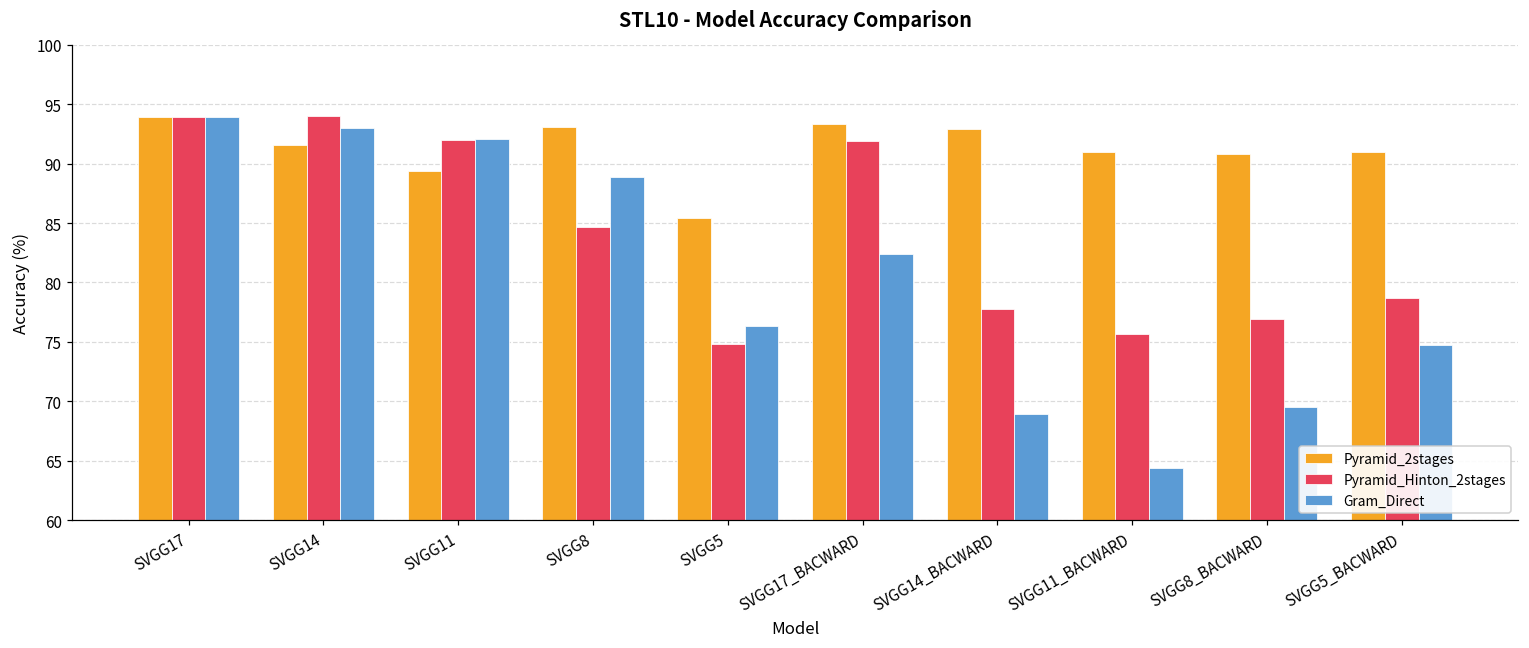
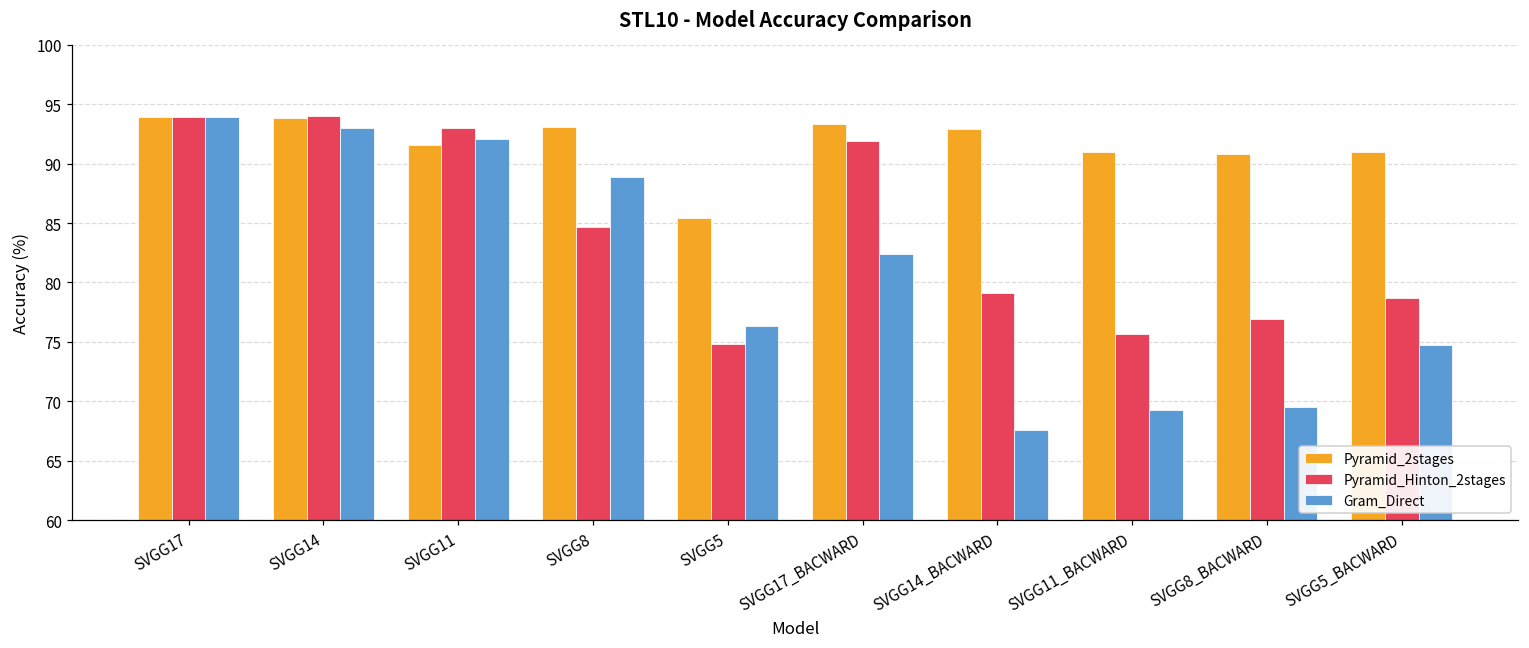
  {
    "Pyramid_2stages": {
      "SVGG17": 93.9,
-     "SVGG14": 91.6,
-     "SVGG11": 89.4,
+     "SVGG14": 93.9,
+     "SVGG11": 91.6,
      "SVGG8": 93.1,
      "SVGG5": 85.4,
      "SVGG17_BACWARD": 93.4,
      "SVGG14_BACWARD": 93.0,
      "SVGG11_BACWARD": 90.9,
      "SVGG8_BACWARD": 90.9,
      "SVGG5_BACWARD": 91.0
    },
    "Pyramid_Hinton_2stages": {
      "SVGG17": 93.9,
      "SVGG14": 94.0,
-     "SVGG11": 92.0,
+     "SVGG11": 93.0,
      "SVGG8": 84.6,
      "SVGG5": 74.8,
      "SVGG17_BACWARD": 91.9,
-     "SVGG14_BACWARD": 77.8,
+     "SVGG14_BACWARD": 79.1,
      "SVGG11_BACWARD": 75.7,
      "SVGG8_BACWARD": 76.9,
      "SVGG5_BACWARD": 78.7
    },
    "Gram_Direct": {
      "SVGG17": 93.9,
      "SVGG14": 93.0,
      "SVGG11": 92.0,
      "SVGG8": 88.9,
      "SVGG5": 76.3,
      "SVGG17_BACWARD": 82.4,
-     "SVGG14_BACWARD": 68.9,
-     "SVGG11_BACWARD": 64.4,
+     "SVGG14_BACWARD": 67.6,
+     "SVGG11_BACWARD": 69.2,
      "SVGG8_BACWARD": 69.5,
      "SVGG5_BACWARD": 74.7
    }
  }
